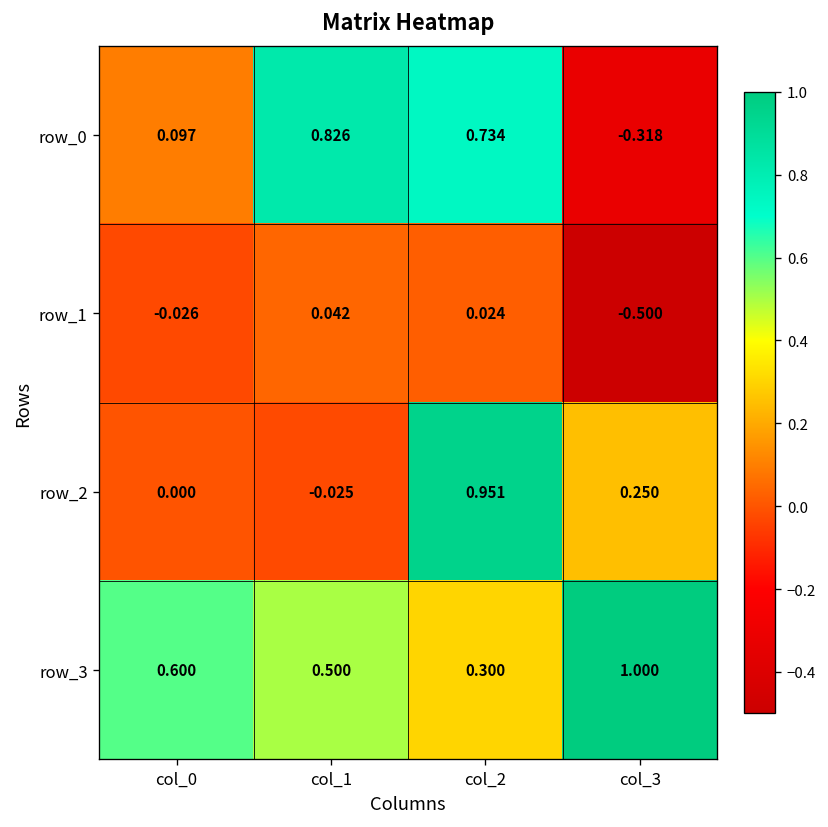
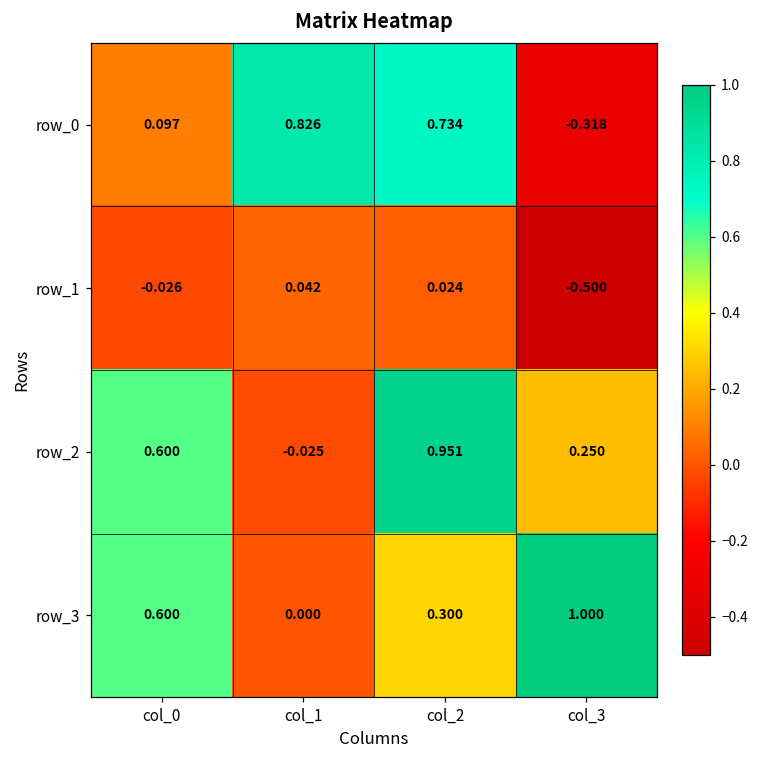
  {
    "row_0": {
      "col_0": 0.097,
      "col_1": 0.826,
      "col_2": 0.734,
      "col_3": -0.318
    },
    "row_1": {
      "col_0": -0.026,
      "col_1": 0.042,
      "col_2": 0.024,
      "col_3": -0.500
    },
    "row_2": {
-     "col_0": 0.000,
+     "col_0": 0.600,
      "col_1": -0.025,
      "col_2": 0.951,
      "col_3": 0.250
    },
    "row_3": {
      "col_0": 0.600,
-     "col_1": 0.500,
+     "col_1": 0.000,
      "col_2": 0.300,
      "col_3": 1.000
    }
  }
